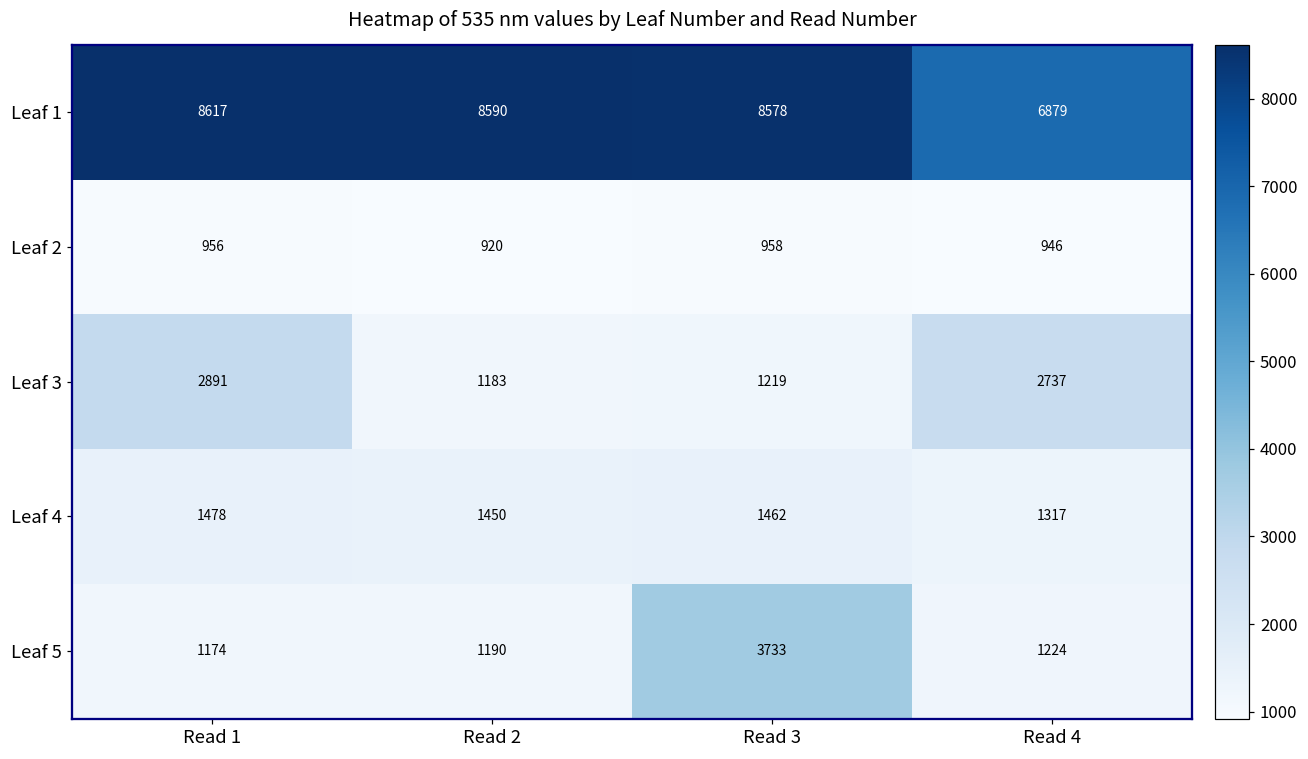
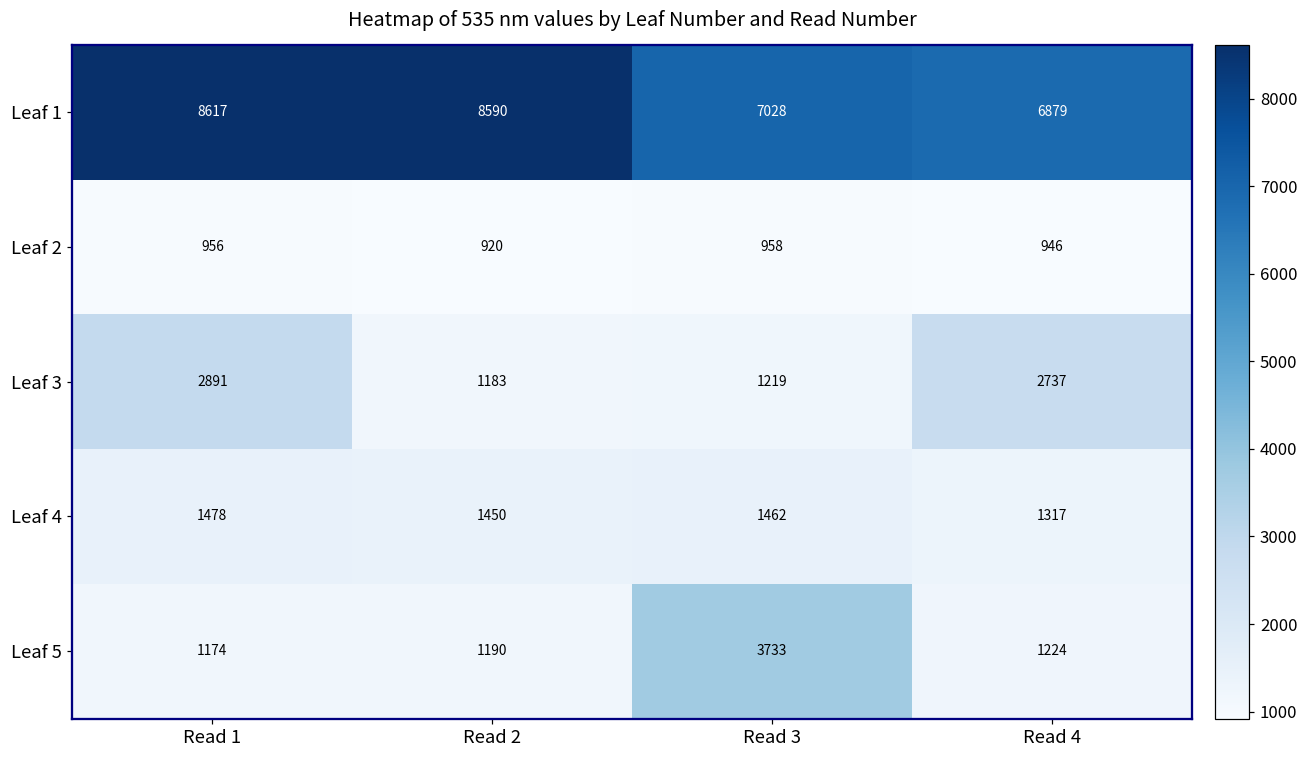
  {
    "Leaf 1": {
      "Read 1": 8617,
      "Read 2": 8590,
-     "Read 3": 8578,
+     "Read 3": 7028,
      "Read 4": 6879
    },
    "Leaf 2": {
      "Read 1": 956,
      "Read 2": 920,
      "Read 3": 958,
      "Read 4": 946
    },
    "Leaf 3": {
      "Read 1": 2891,
      "Read 2": 1183,
      "Read 3": 1219,
      "Read 4": 2737
    },
    "Leaf 4": {
      "Read 1": 1478,
      "Read 2": 1450,
      "Read 3": 1462,
      "Read 4": 1317
    },
    "Leaf 5": {
      "Read 1": 1174,
      "Read 2": 1190,
      "Read 3": 3733,
      "Read 4": 1224
    }
  }
